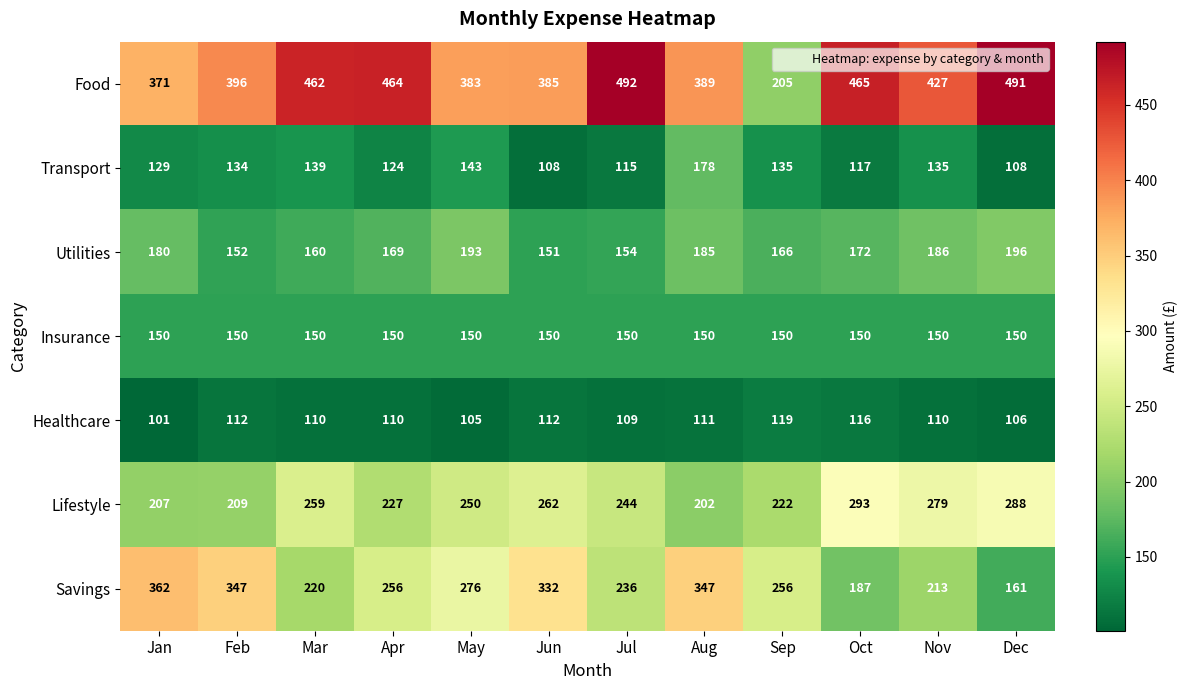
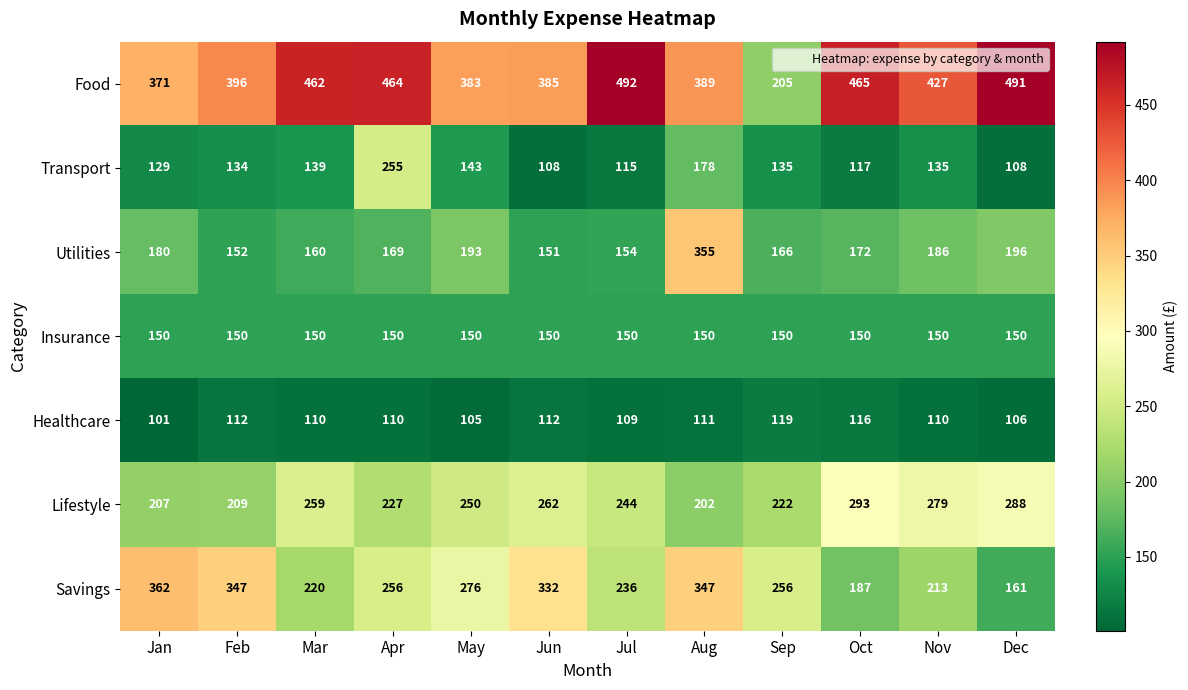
  {
    "Food": {
      "Jan": 371,
      "Feb": 396,
      "Mar": 462,
      "Apr": 464,
      "May": 383,
      "Jun": 385,
      "Jul": 492,
      "Aug": 389,
      "Sep": 205,
      "Oct": 465,
      "Nov": 427,
      "Dec": 491
    },
    "Transport": {
      "Jan": 129,
      "Feb": 134,
      "Mar": 139,
-     "Apr": 124,
+     "Apr": 255,
      "May": 143,
      "Jun": 108,
      "Jul": 115,
      "Aug": 178,
      "Sep": 135,
      "Oct": 117,
      "Nov": 135,
      "Dec": 108
    },
    "Utilities": {
      "Jan": 180,
      "Feb": 152,
      "Mar": 160,
      "Apr": 169,
      "May": 193,
      "Jun": 151,
      "Jul": 154,
-     "Aug": 185,
+     "Aug": 355,
      "Sep": 166,
      "Oct": 172,
      "Nov": 186,
      "Dec": 196
    },
    "Insurance": {
      "Jan": 150,
      "Feb": 150,
      "Mar": 150,
      "Apr": 150,
      "May": 150,
      "Jun": 150,
      "Jul": 150,
      "Aug": 150,
      "Sep": 150,
      "Oct": 150,
      "Nov": 150,
      "Dec": 150
    },
    "Healthcare": {
      "Jan": 101,
      "Feb": 112,
      "Mar": 110,
      "Apr": 110,
      "May": 105,
      "Jun": 112,
      "Jul": 109,
      "Aug": 111,
      "Sep": 119,
      "Oct": 116,
      "Nov": 110,
      "Dec": 106
    },
    "Lifestyle": {
      "Jan": 207,
      "Feb": 209,
      "Mar": 259,
      "Apr": 227,
      "May": 250,
      "Jun": 262,
      "Jul": 244,
      "Aug": 202,
      "Sep": 222,
      "Oct": 293,
      "Nov": 279,
      "Dec": 288
    },
    "Savings": {
      "Jan": 362,
      "Feb": 347,
      "Mar": 220,
      "Apr": 256,
      "May": 276,
      "Jun": 332,
      "Jul": 236,
      "Aug": 347,
      "Sep": 256,
      "Oct": 187,
      "Nov": 213,
      "Dec": 161
    }
  }
